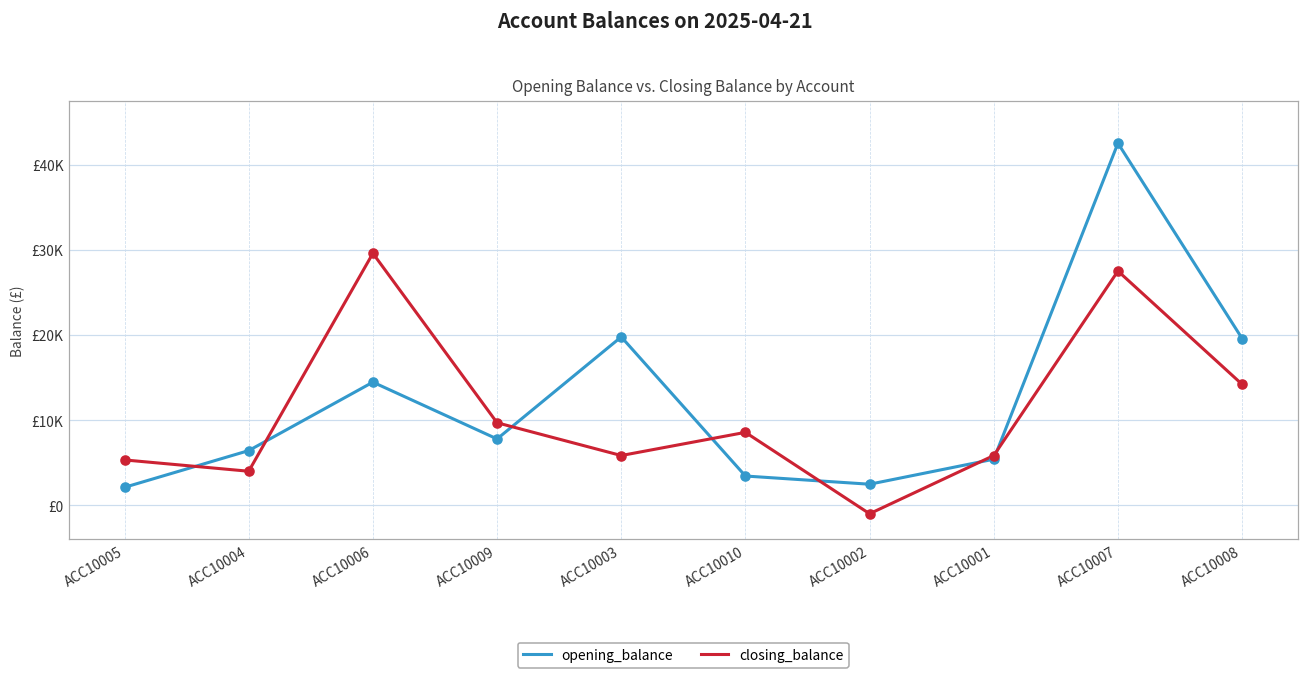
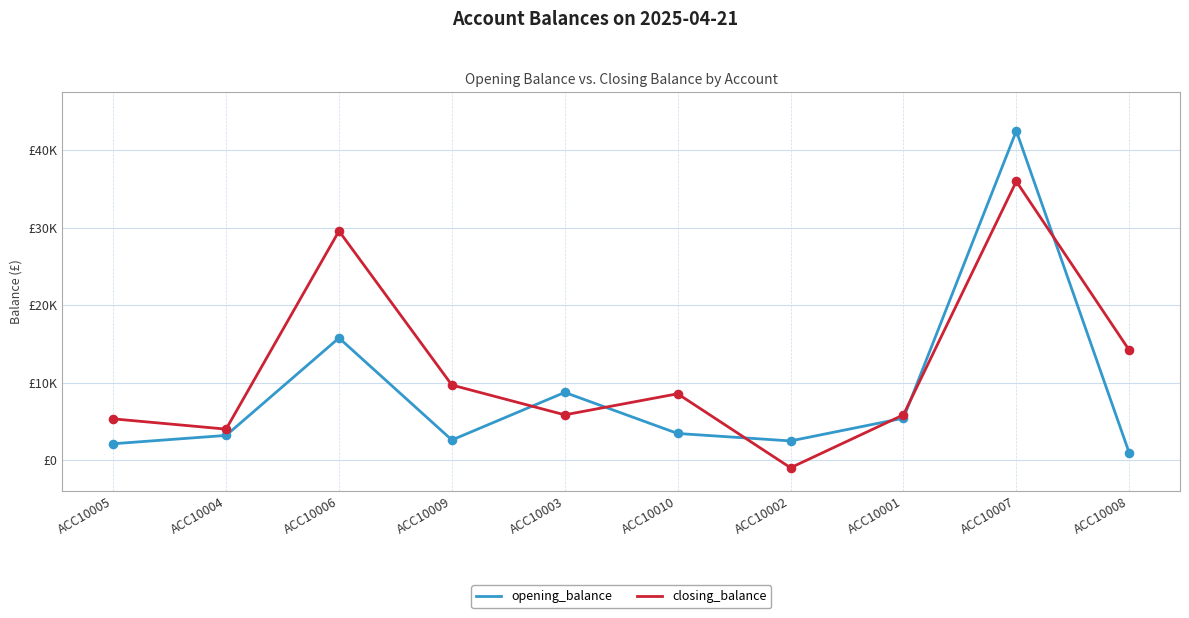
  {
    "opening_balance": {
      "ACC10005": "£2000",
-     "ACC10004": "£6000",
-     "ACC10006": "£14000",
-     "ACC10009": "£8000",
-     "ACC10003": "£20000",
+     "ACC10004": "£3000",
+     "ACC10006": "£16000",
+     "ACC10009": "£3000",
+     "ACC10003": "£9000",
      "ACC10010": "£3000",
      "ACC10002": "£2000",
      "ACC10001": "£5000",
      "ACC10007": "£43000",
-     "ACC10008": "£20000"
+     "ACC10008": "£1000"
    },
    "closing_balance": {
      "ACC10005": "£5000",
      "ACC10004": "£4000",
      "ACC10006": "£30000",
      "ACC10009": "£10000",
      "ACC10003": "£6000",
      "ACC10010": "£9000",
      "ACC10002": "£-1000",
      "ACC10001": "£6000",
-     "ACC10007": "£28000",
+     "ACC10007": "£36000",
      "ACC10008": "£14000"
    }
  }
